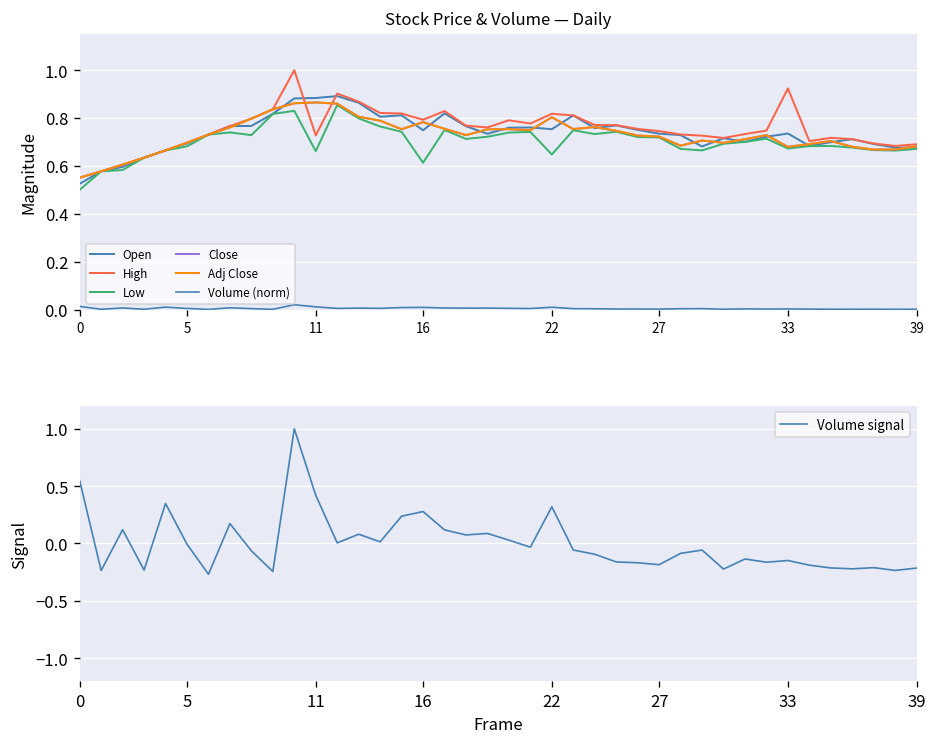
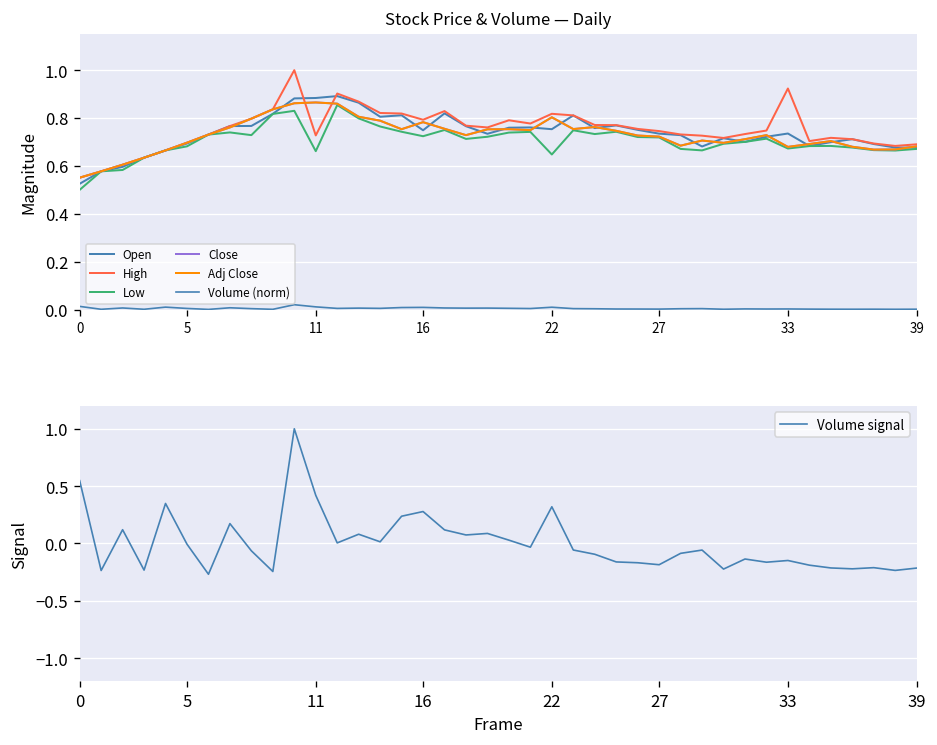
  {
    "Stock Price & Volume — Daily": {
      "High": {
        "11": 0.73,
        "22": 0.82,
        "33": 0.92
      },
      "Low": {
        "0": 0.50,
        "11": 0.66,
-       "16": 0.61,
+       "16": 0.72,
        "22": 0.65
      },
      "Adj Close": {
        "11": 0.87,
        "22": 0.80
      }
    }
  }
